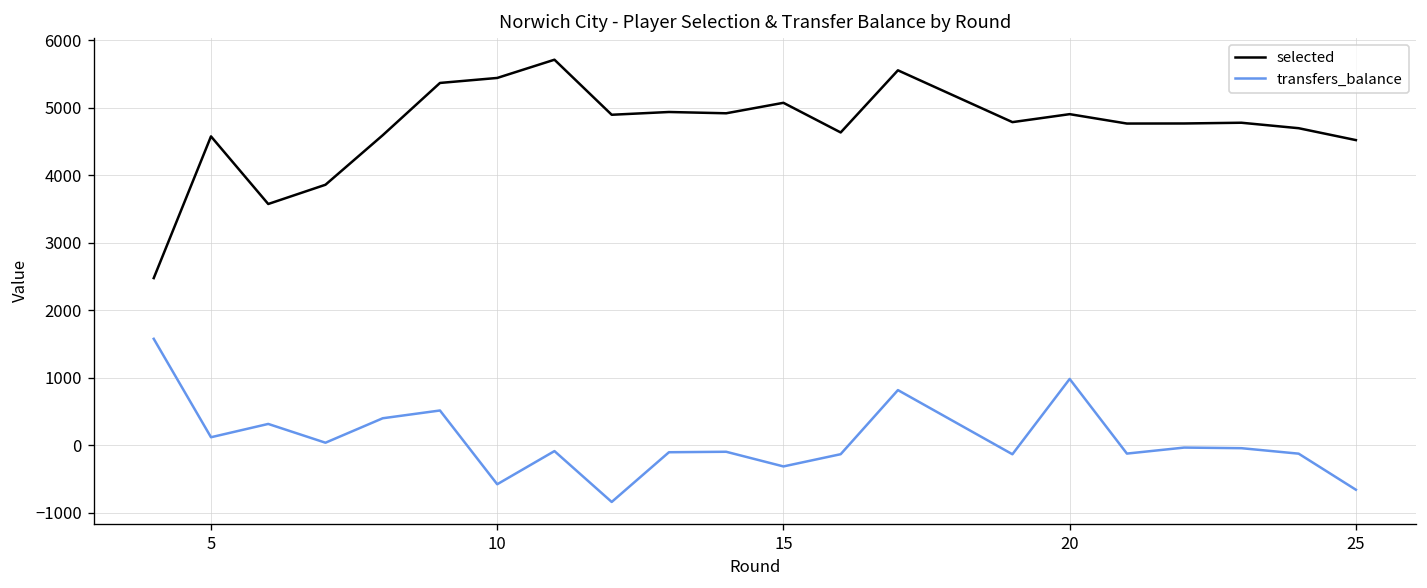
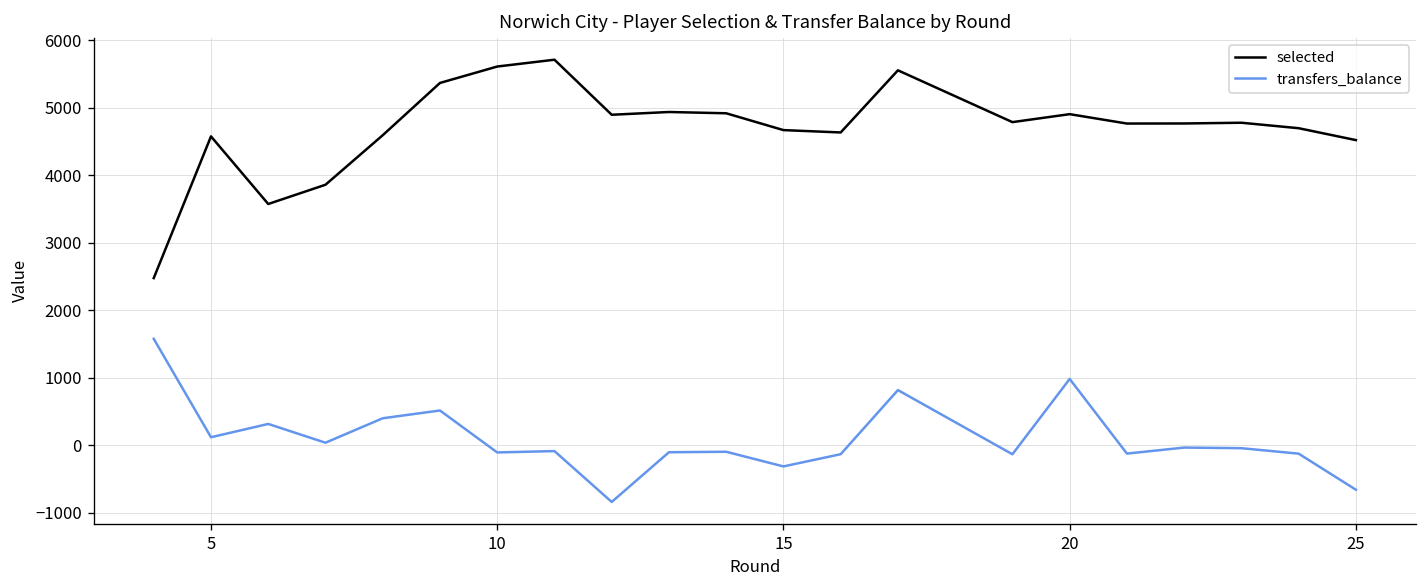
  {
    "selected": {
      "5": 4600,
-     "10": 5400,
-     "15": 5100,
+     "10": 5600,
+     "15": 4700,
      "20": 4900,
      "25": 4500
    },
    "transfers_balance": {
      "5": 100,
-     "10": -600,
+     "10": -100,
      "15": -300,
      "20": 1000,
      "25": -700
    }
  }
